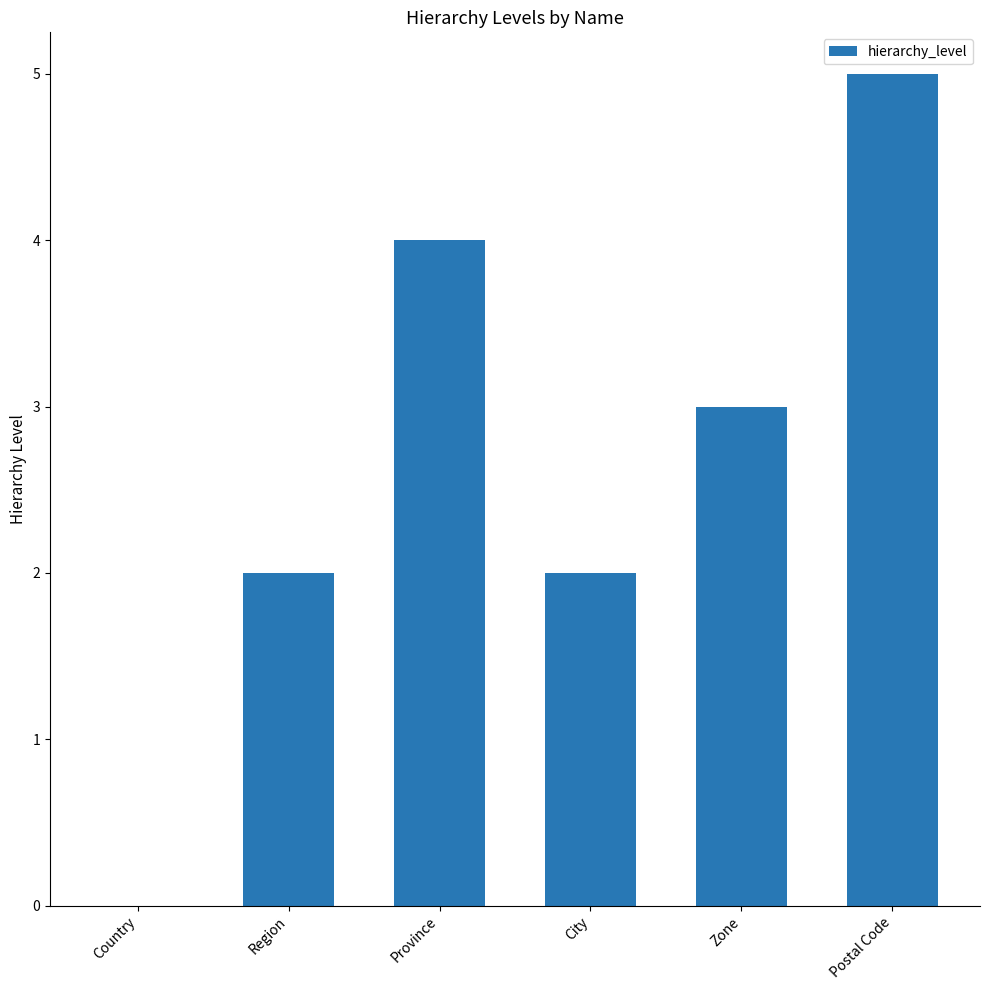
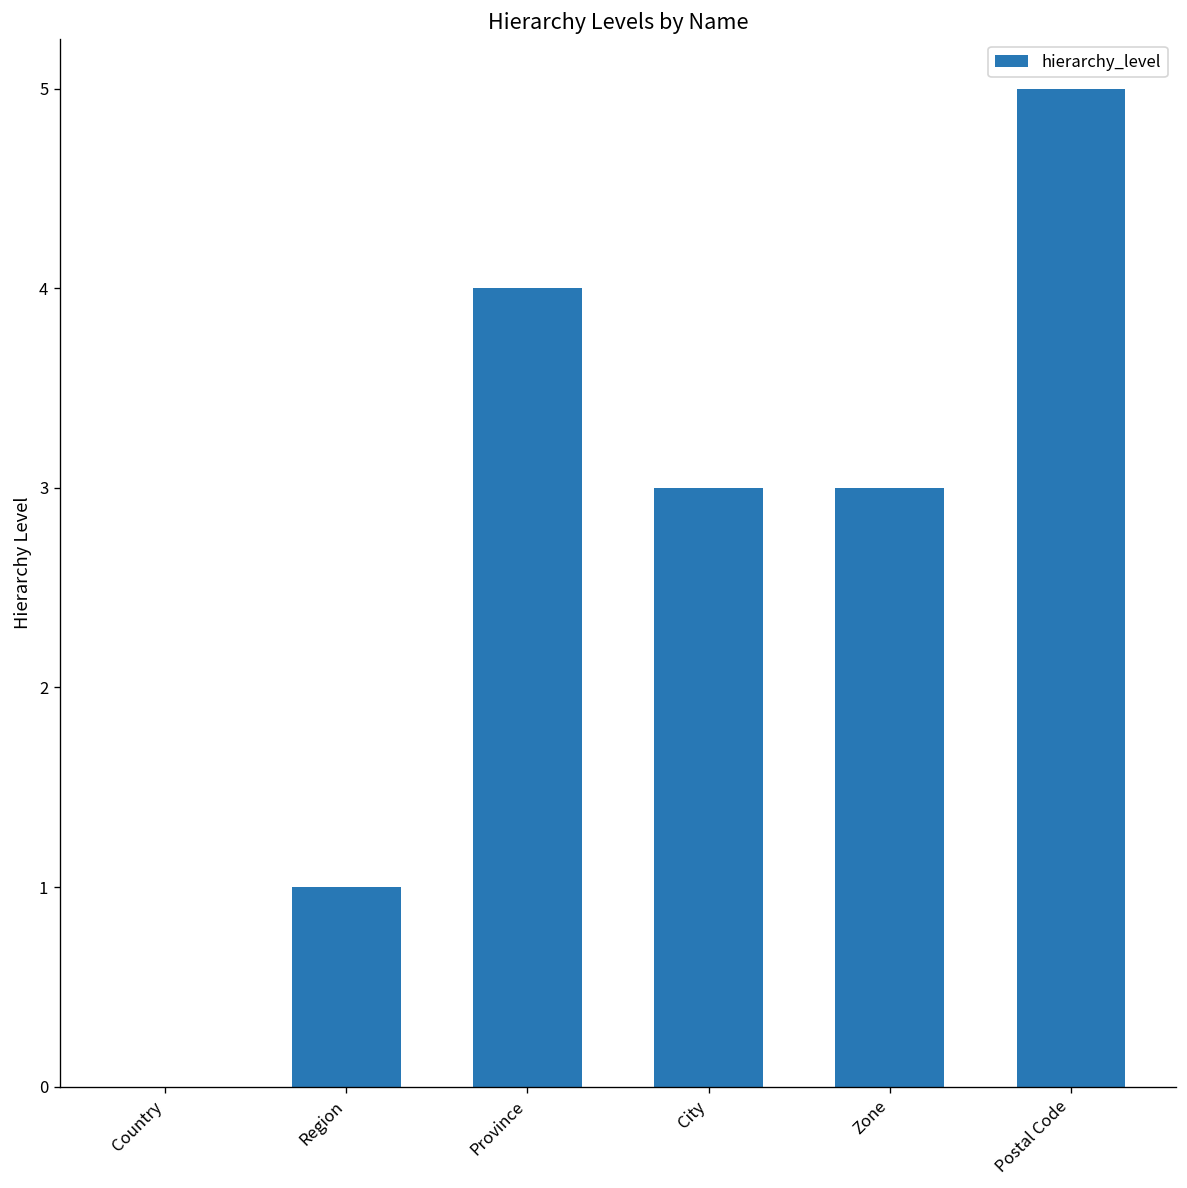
  {
    "Country": 0,
-   "Region": 2,
+   "Region": 1,
    "Province": 4,
-   "City": 2,
+   "City": 3,
    "Zone": 3,
    "Postal Code": 5
  }
